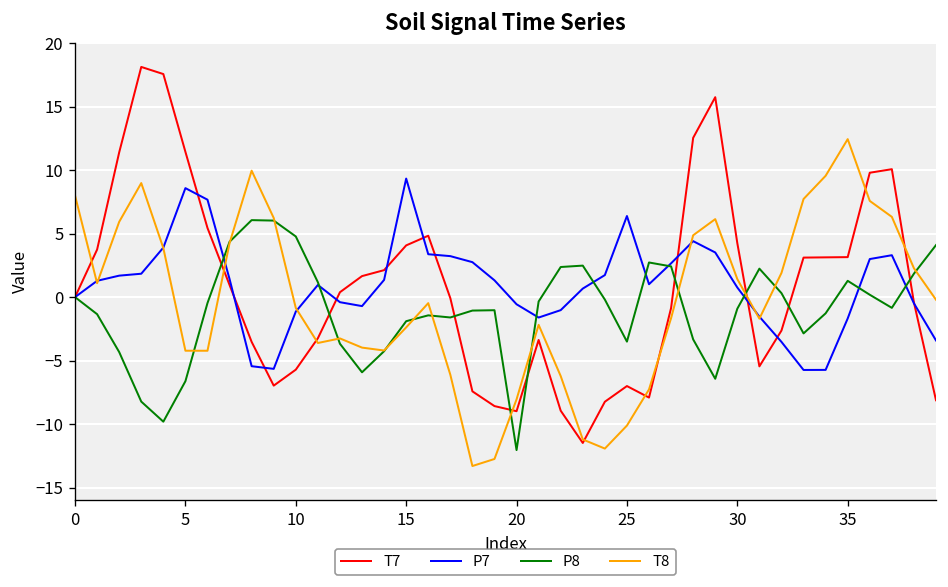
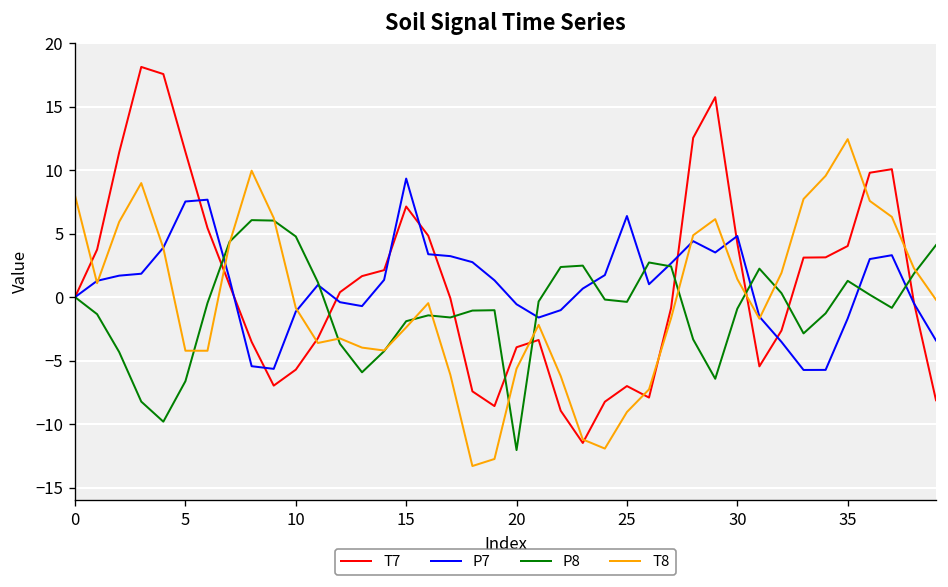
  {
    "T7": {
      "5": 11.4,
      "10": -5.7,
-     "15": 4.1,
-     "20": -9.0,
+     "15": 7.1,
+     "20": -3.9,
      "25": -7.0,
      "30": 4.3,
-     "35": 3.2
+     "35": 4.0
    },
    "P7": {
-     "5": 8.6,
+     "5": 7.5,
      "10": -1.1,
      "15": 9.3,
      "20": -0.6,
      "25": 6.4,
-     "30": 0.8,
+     "30": 4.8,
      "35": -1.7
    },
    "P8": {
      "5": -6.6,
      "10": 4.8,
      "15": -1.9,
      "20": -12.0,
-     "25": -3.5,
+     "25": -0.4,
      "30": -0.9,
      "35": 1.3
    },
    "T8": {
      "0": 8.0,
      "5": -4.2,
      "10": -0.9,
      "15": -2.4,
-     "20": -8.1,
-     "25": -10.1,
+     "20": -5.6,
+     "25": -9.1,
      "30": 1.4,
      "35": 12.4
    }
  }
